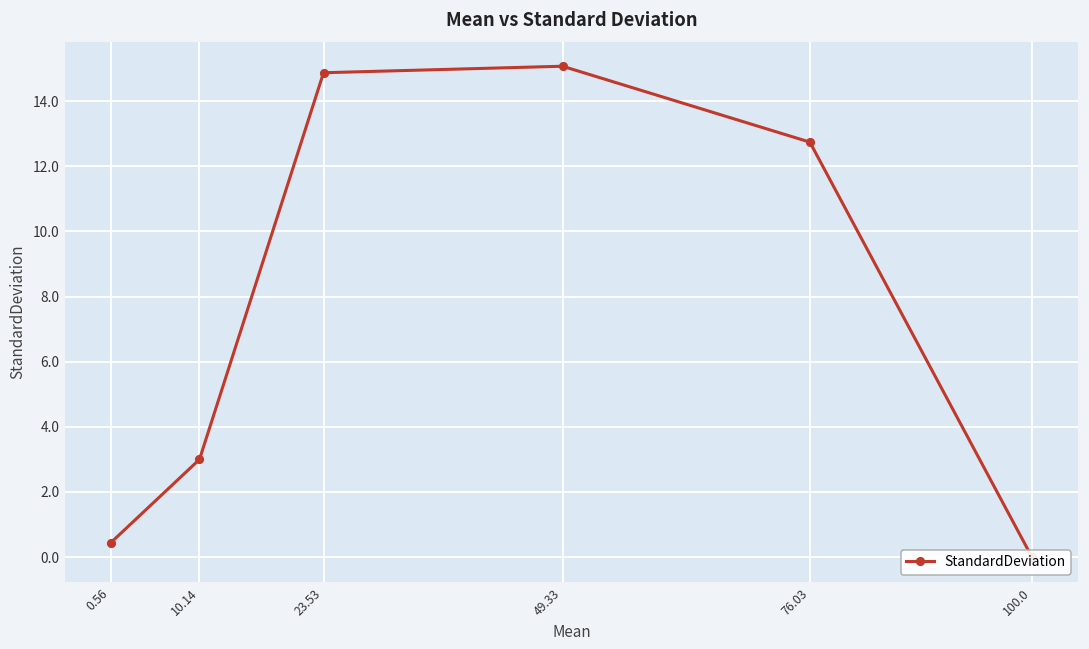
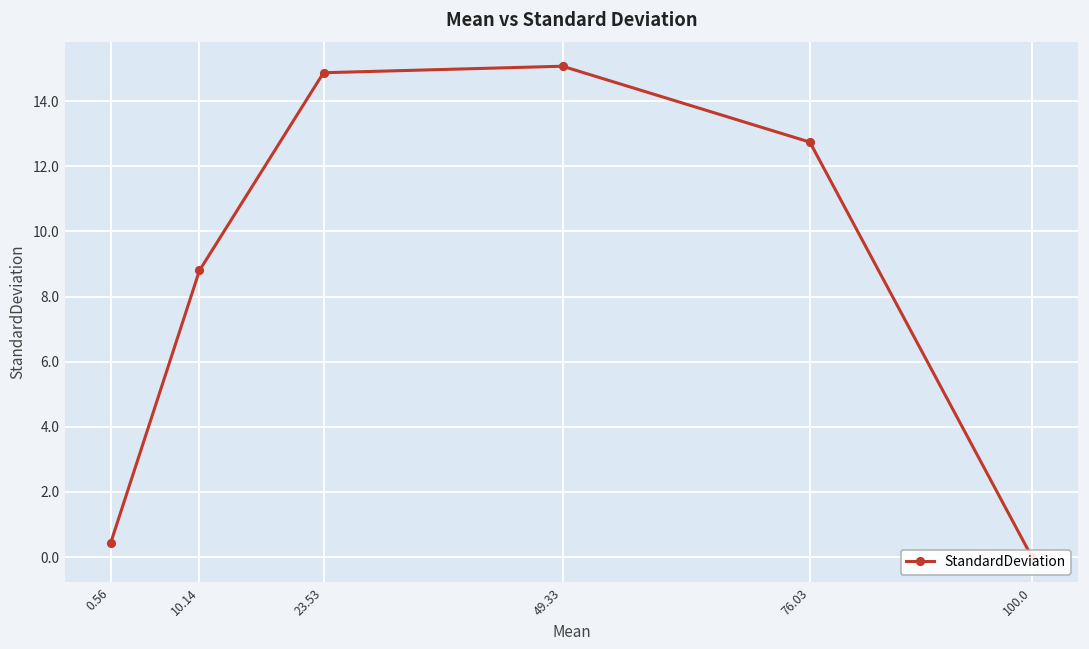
  {
    "0.56": 0.4,
-   "10.14": 3.0,
+   "10.14": 8.8,
    "23.53": 14.9,
    "49.33": 15.1,
    "76.03": 12.7
  }
